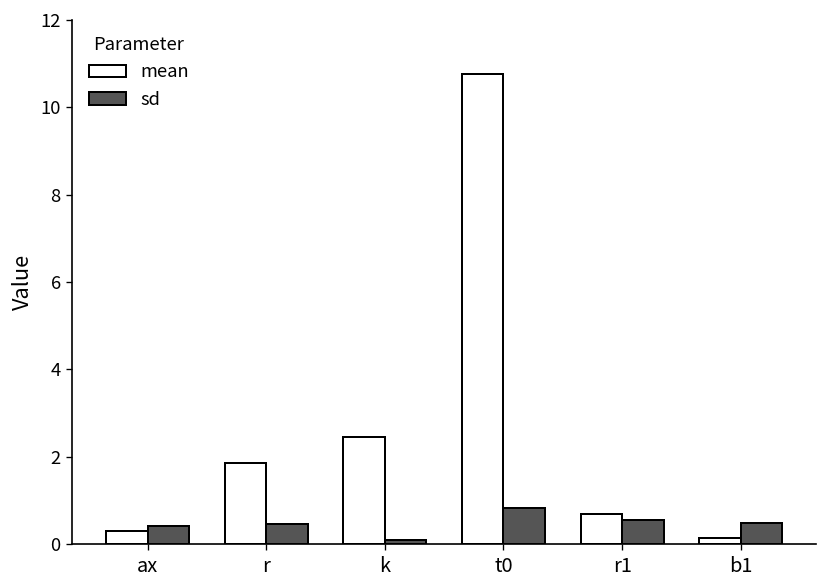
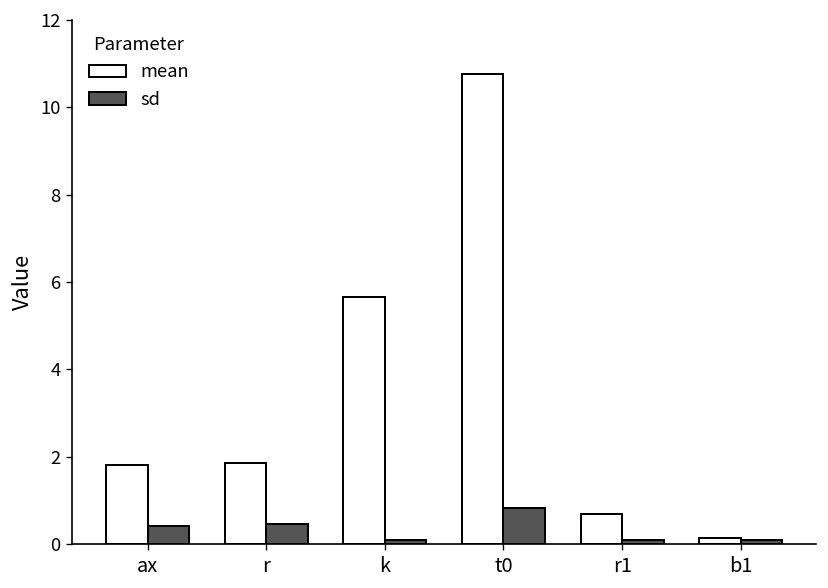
  {
    "mean": {
-     "ax": 0.3,
+     "ax": 1.8,
      "r": 1.9,
-     "k": 2.5,
+     "k": 5.7,
      "t0": 10.8,
      "r1": 0.7,
      "b1": 0.1
    },
    "sd": {
      "ax": 0.4,
      "r": 0.4,
      "k": 0.1,
      "t0": 0.8,
-     "r1": 0.6,
-     "b1": 0.5
+     "r1": 0.1,
+     "b1": 0.1
    }
  }
